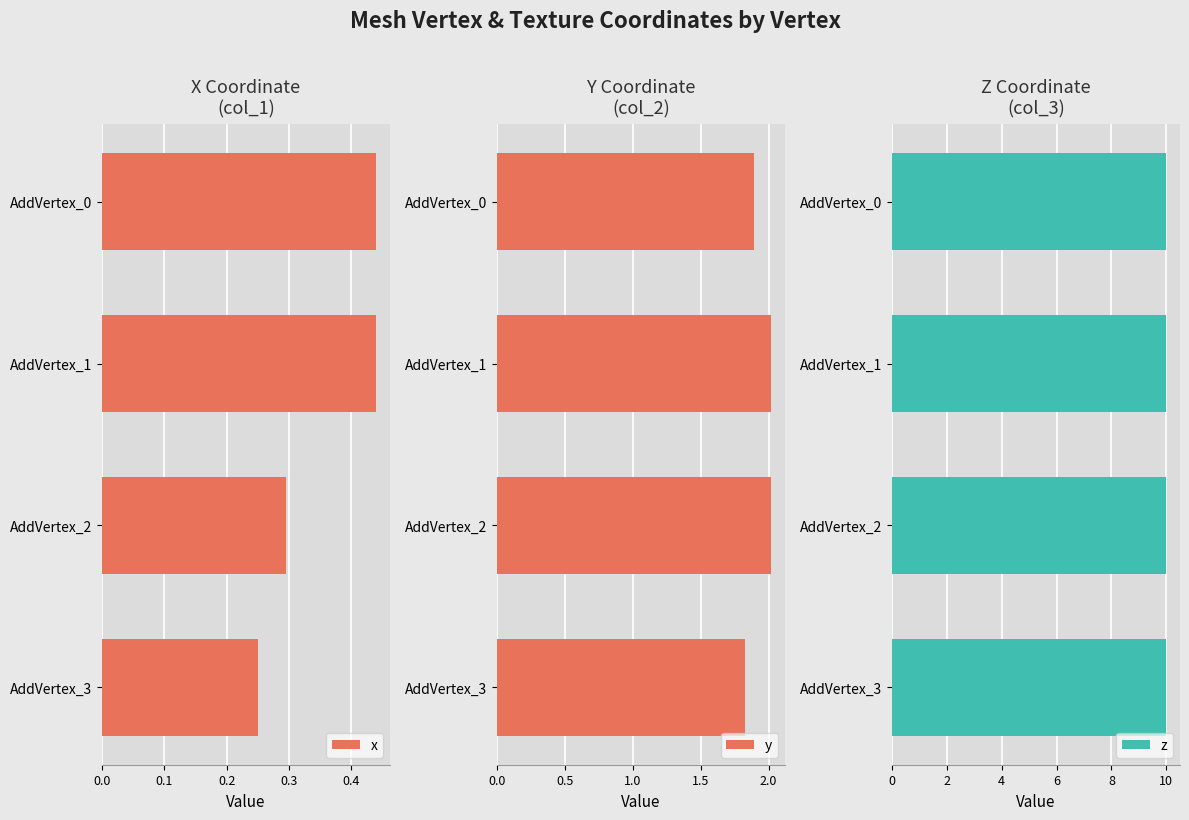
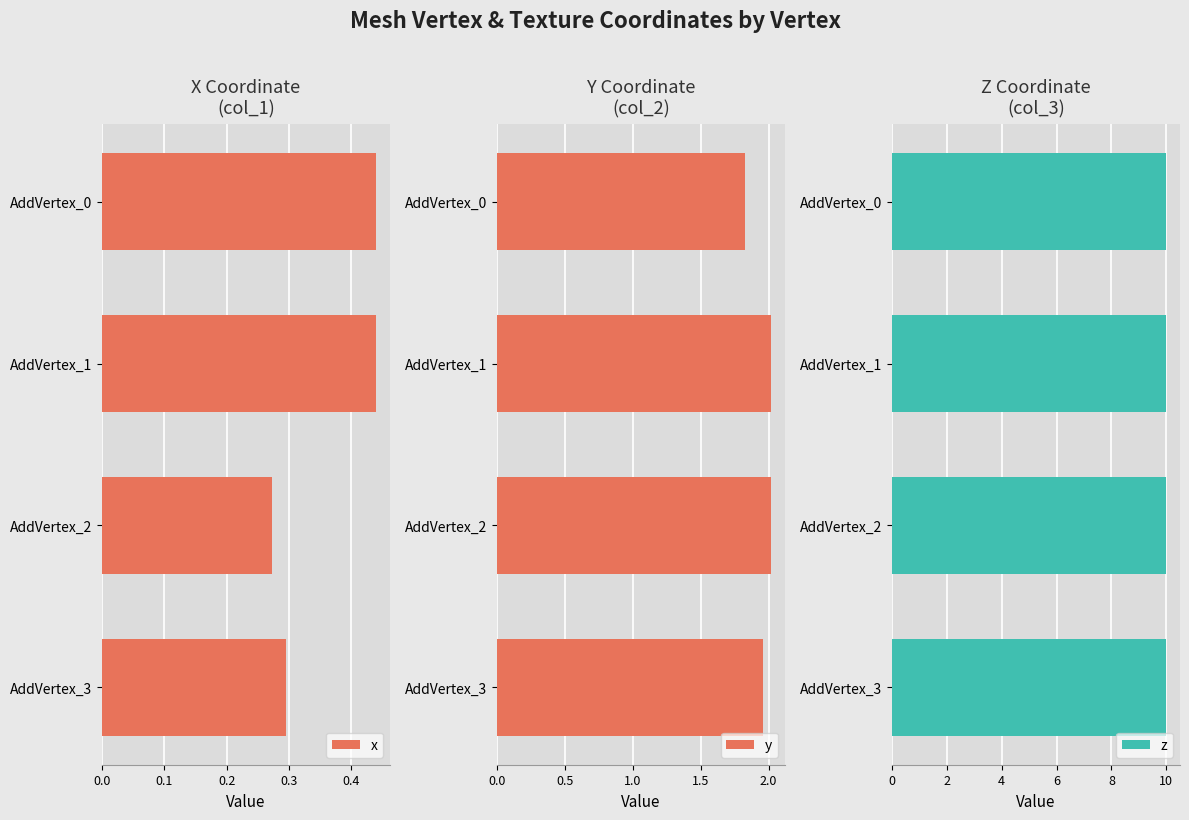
  {
    "X Coordinate (col_1)": {
      "AddVertex_0": 0.44,
      "AddVertex_1": 0.44,
-     "AddVertex_2": 0.30,
-     "AddVertex_3": 0.25
+     "AddVertex_2": 0.27,
+     "AddVertex_3": 0.30
    },
    "Y Coordinate (col_2)": {
-     "AddVertex_0": 1.89,
+     "AddVertex_0": 1.83,
      "AddVertex_1": 2.02,
      "AddVertex_2": 2.02,
-     "AddVertex_3": 1.83
+     "AddVertex_3": 1.96
    },
    "Z Coordinate (col_3)": {
      "AddVertex_0": 10.0,
      "AddVertex_1": 10.0,
      "AddVertex_2": 10.0,
      "AddVertex_3": 10.0
    }
  }
